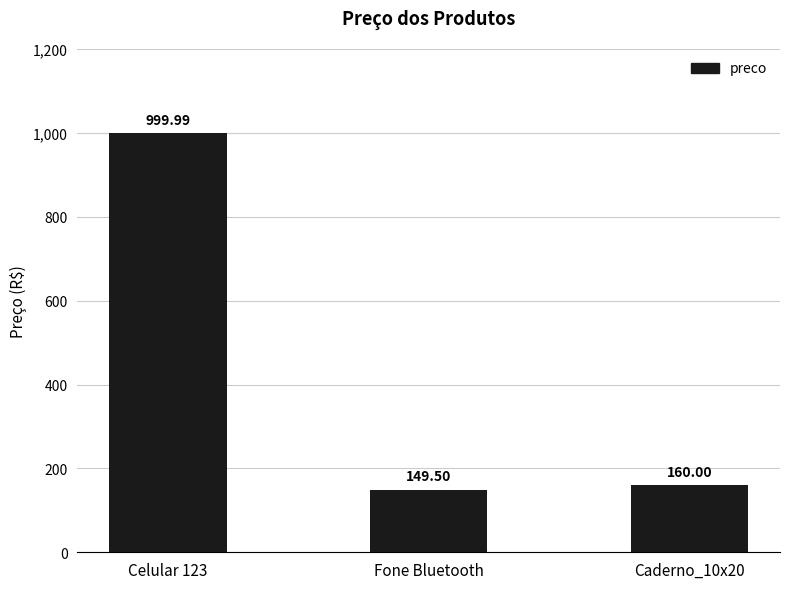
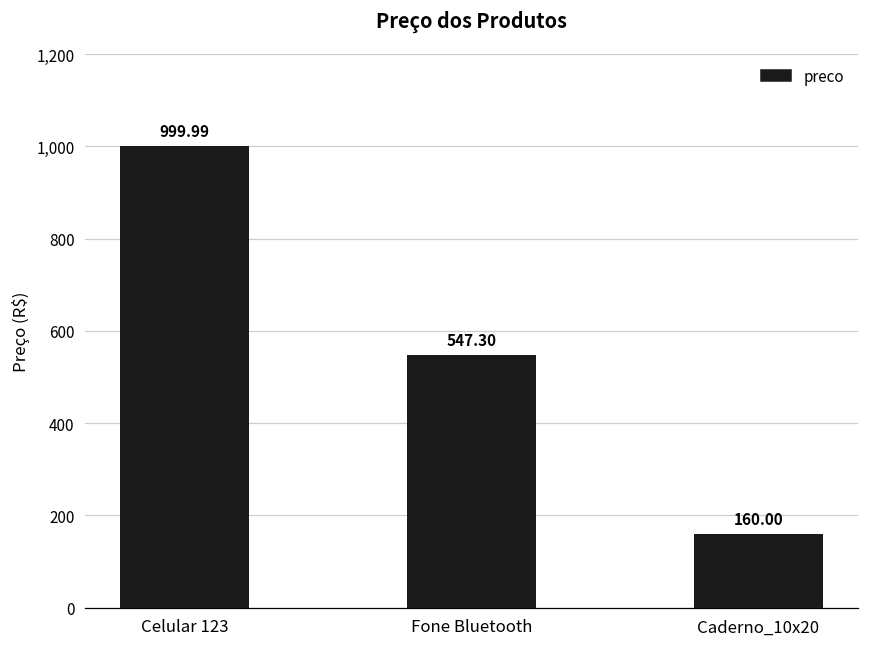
  {
    "Celular 123": 999.99,
-   "Fone Bluetooth": 149.50,
+   "Fone Bluetooth": 547.30,
    "Caderno_10x20": 160.00
  }
